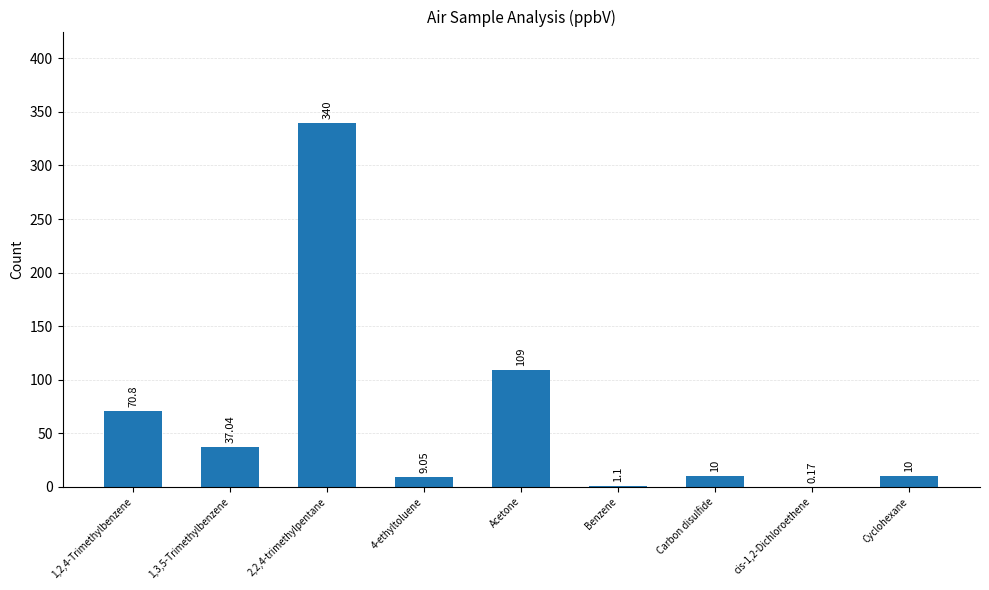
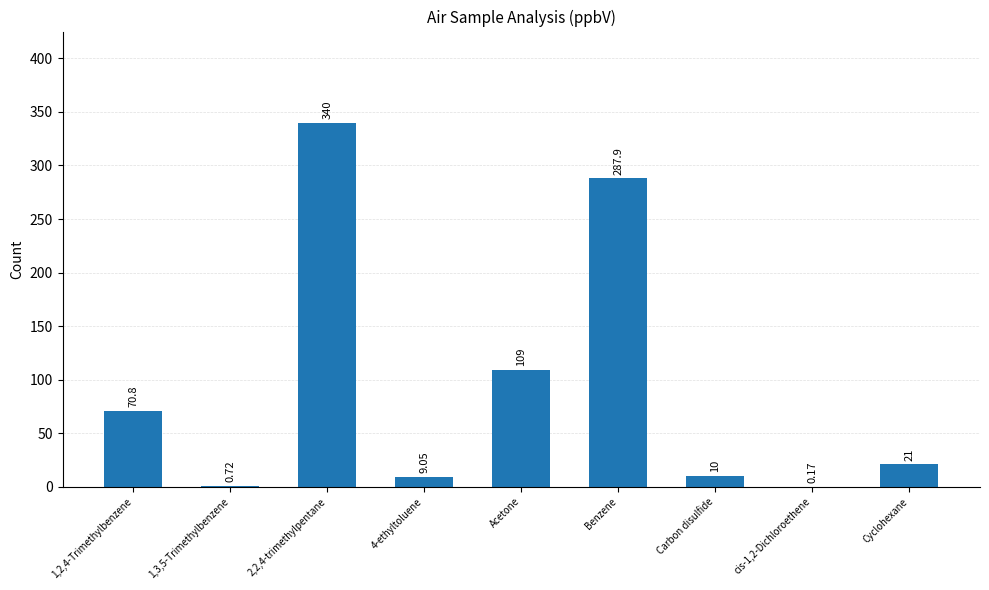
  {
    "1,2,4-Trimethylbenzene": 70.8,
-   "1,3,5-Trimethylbenzene": 37.04,
+   "1,3,5-Trimethylbenzene": 0.72,
    "2,2,4-trimethylpentane": 340,
    "4-ethyltoluene": 9.05,
    "Acetone": 109,
-   "Benzene": 1.1,
+   "Benzene": 287.9,
    "Carbon disulfide": 10,
    "cis-1,2-Dichloroethene": 0.17,
-   "Cyclohexane": 10
+   "Cyclohexane": 21
  }
